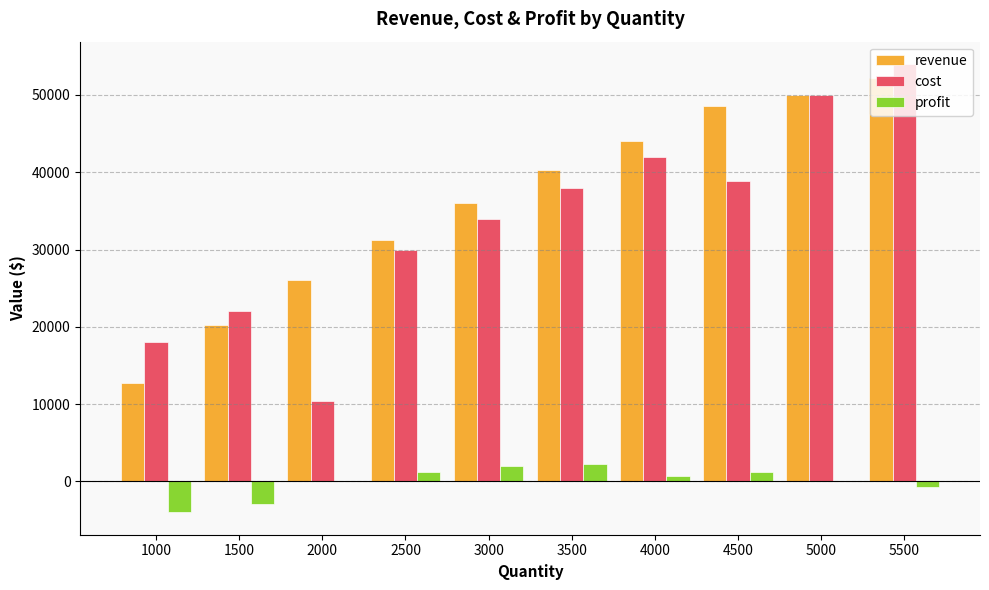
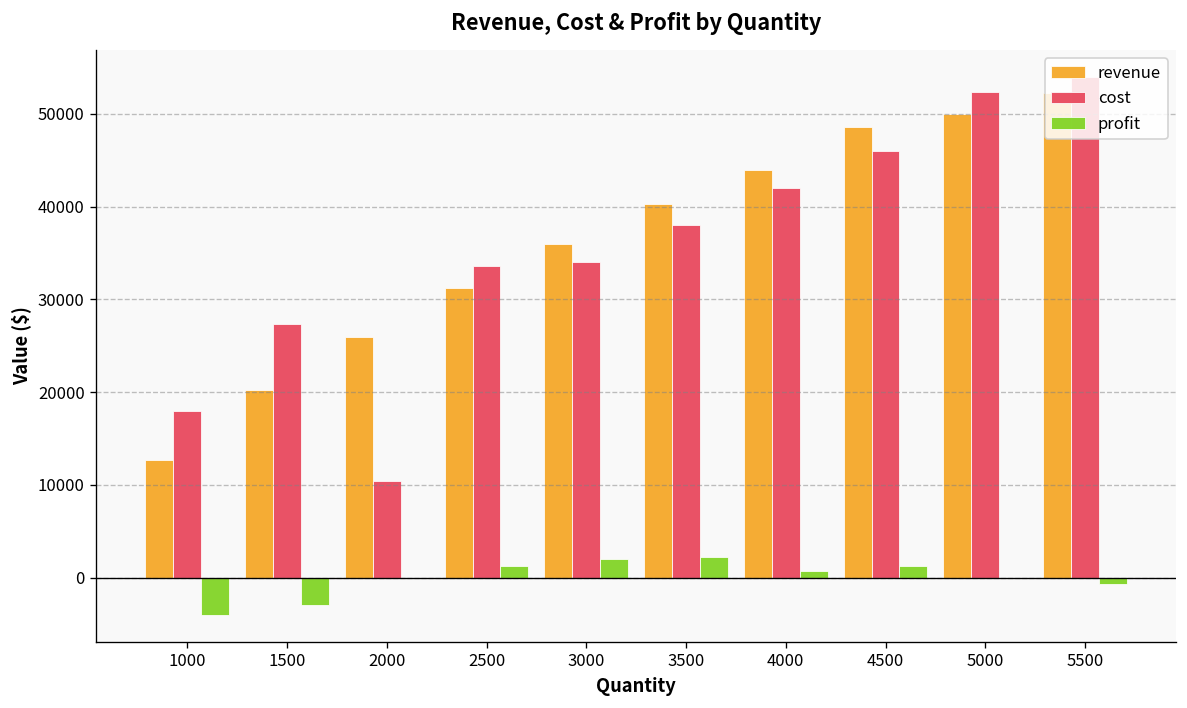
  {
    "revenue": {
      "1000": 13000,
      "1500": 20000,
      "2000": 26000,
      "2500": 31000,
      "3000": 36000,
      "3500": 40000,
      "4000": 44000,
      "4500": 49000,
      "5000": 50000
    },
    "cost": {
      "1000": 18000,
-     "1500": 22000,
+     "1500": 27000,
      "2000": 10000,
-     "2500": 30000,
+     "2500": 34000,
      "3000": 34000,
      "3500": 38000,
      "4000": 42000,
-     "4500": 39000,
-     "5000": 50000
+     "4500": 46000,
+     "5000": 52000
    },
    "profit": {
      "1000": -4000,
      "1500": -3000,
      "2000": 0,
      "2500": 1000,
      "3000": 2000,
      "3500": 2000,
      "4000": 1000,
      "4500": 1000,
      "5000": 0,
      "5500": -1000
    }
  }
